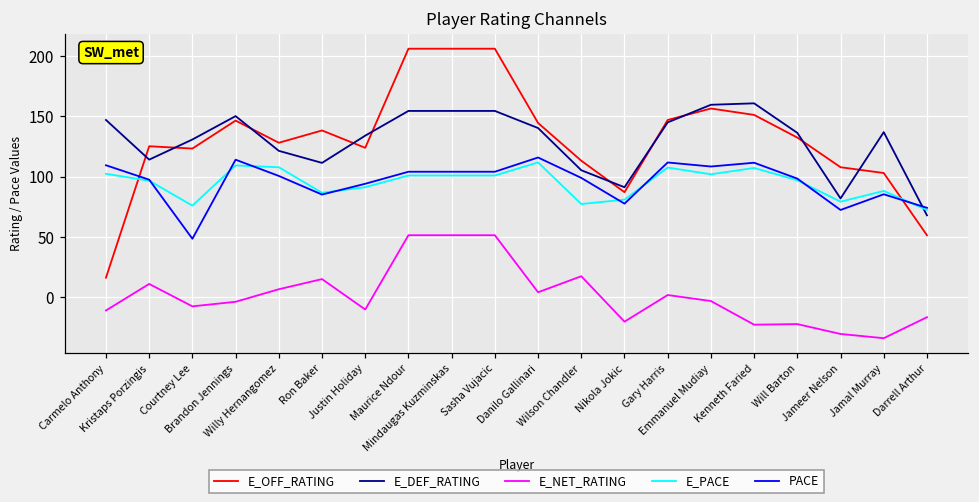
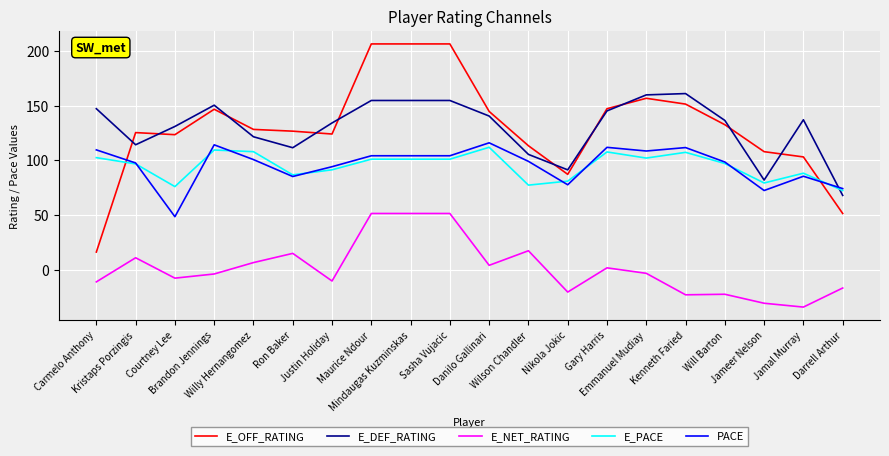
  {
    "E_OFF_RATING": {
      "Carmelo Anthony": 16,
      "Kristaps Porzingis": 125,
      "Courtney Lee": 123,
      "Brandon Jennings": 147,
      "Willy Hernangomez": 128,
-     "Ron Baker": 138,
+     "Ron Baker": 127,
      "Justin Holiday": 124,
      "Maurice Ndour": 206,
      "Mindaugas Kuzminskas": 206,
      "Sasha Vujacic": 206,
      "Danilo Gallinari": 145,
      "Wilson Chandler": 113,
      "Nikola Jokic": 87,
      "Emmanuel Mudiay": 157,
      "Kenneth Faried": 151,
      "Will Barton": 133,
      "Jameer Nelson": 108,
      "Jamal Murray": 103,
      "Darrell Arthur": 52
    },
    "E_DEF_RATING": {
      "Carmelo Anthony": 147,
      "Kristaps Porzingis": 114,
      "Courtney Lee": 131,
      "Brandon Jennings": 150,
      "Willy Hernangomez": 122,
      "Ron Baker": 112,
      "Justin Holiday": 134,
      "Maurice Ndour": 155,
      "Mindaugas Kuzminskas": 155,
      "Sasha Vujacic": 155,
      "Danilo Gallinari": 140,
      "Wilson Chandler": 105,
      "Nikola Jokic": 91,
      "Emmanuel Mudiay": 160,
      "Kenneth Faried": 161,
      "Will Barton": 136,
      "Jameer Nelson": 82,
      "Jamal Murray": 137,
      "Darrell Arthur": 68
    },
    "E_NET_RATING": {
      "Carmelo Anthony": -11,
      "Kristaps Porzingis": 11,
      "Courtney Lee": -8,
      "Brandon Jennings": -4,
      "Willy Hernangomez": 7,
      "Ron Baker": 15,
      "Justin Holiday": -10,
      "Maurice Ndour": 52,
      "Mindaugas Kuzminskas": 52,
      "Sasha Vujacic": 52,
      "Danilo Gallinari": 4,
      "Wilson Chandler": 18,
      "Nikola Jokic": -20,
      "Gary Harris": 2,
      "Emmanuel Mudiay": -3,
      "Kenneth Faried": -23,
      "Will Barton": -22,
      "Jameer Nelson": -30,
      "Jamal Murray": -34,
      "Darrell Arthur": -17
    },
    "E_PACE": {
      "Carmelo Anthony": 102,
      "Courtney Lee": 76,
      "Brandon Jennings": 109,
      "Willy Hernangomez": 108,
      "Justin Holiday": 91,
      "Maurice Ndour": 101,
      "Mindaugas Kuzminskas": 101,
      "Sasha Vujacic": 101,
      "Danilo Gallinari": 112,
      "Wilson Chandler": 77,
      "Nikola Jokic": 81,
      "Gary Harris": 108,
      "Emmanuel Mudiay": 102,
      "Kenneth Faried": 107,
      "Jameer Nelson": 79,
      "Jamal Murray": 88
    },
    "PACE": {
      "Carmelo Anthony": 110,
      "Courtney Lee": 49,
      "Brandon Jennings": 114,
      "Willy Hernangomez": 101,
      "Justin Holiday": 94,
      "Maurice Ndour": 104,
      "Mindaugas Kuzminskas": 104,
      "Sasha Vujacic": 104,
      "Danilo Gallinari": 116,
      "Wilson Chandler": 99,
      "Nikola Jokic": 78,
      "Gary Harris": 112,
      "Emmanuel Mudiay": 109,
      "Kenneth Faried": 112,
      "Jameer Nelson": 72,
      "Jamal Murray": 85
    }
  }
